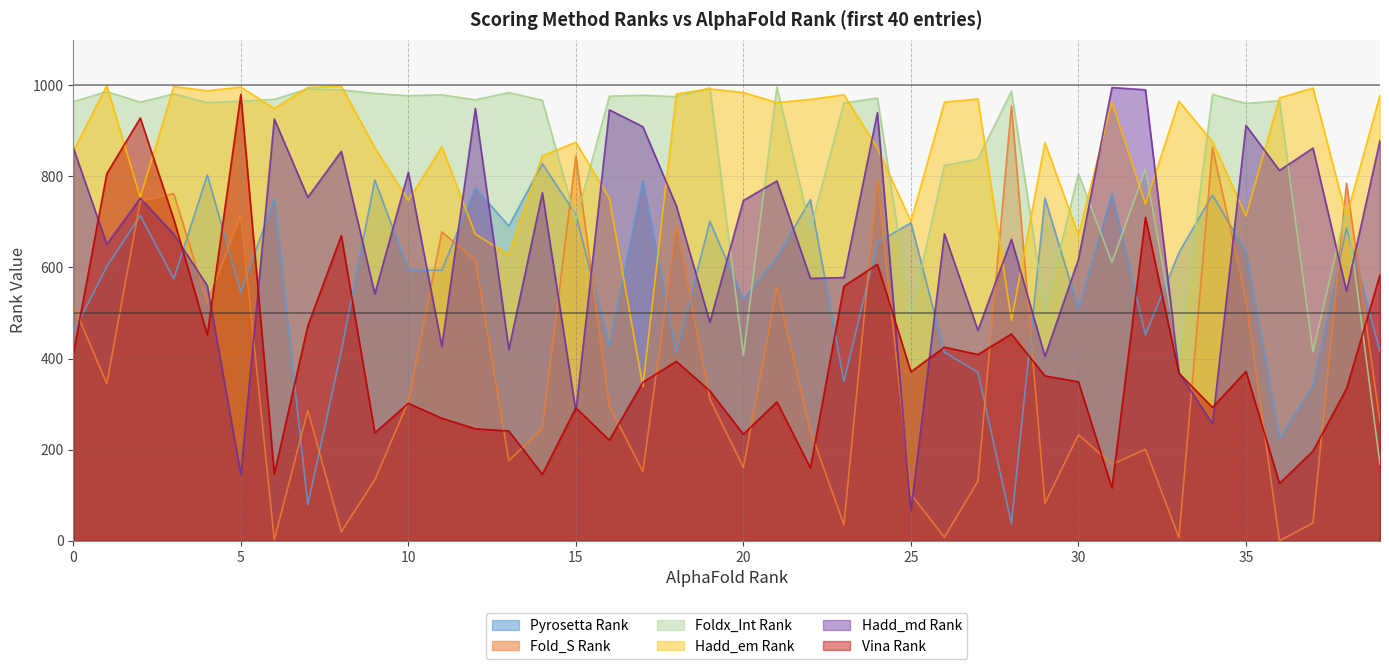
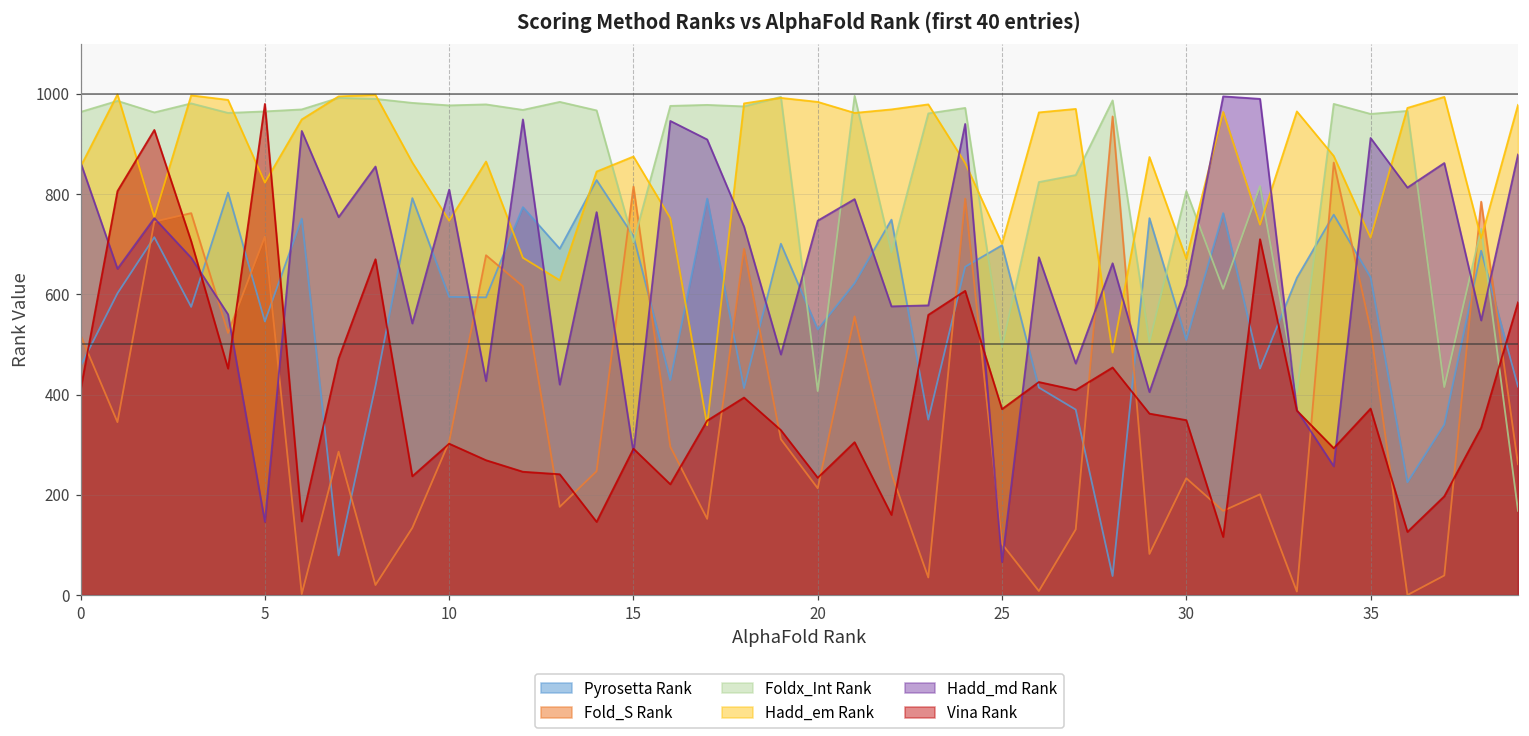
  {
    "Pyrosetta Rank": {
      "0": 460,
      "5": 550,
      "10": 600,
      "15": 720,
      "20": 530,
      "30": 510,
      "35": 630
    },
    "Fold_S Rank": {
      "0": 520,
      "5": 720,
-     "15": 850,
-     "20": 160,
+     "15": 820,
+     "20": 210,
      "25": 100,
      "30": 230,
      "35": 530
    },
    "Foldx_Int Rank": {
      "0": 960,
      "5": 970,
      "10": 980,
      "15": 700,
      "20": 410,
      "25": 500,
      "30": 810,
      "35": 960
    },
    "Hadd_em Rank": {
      "0": 860,
-     "5": 1000,
+     "5": 820,
      "10": 750,
      "15": 880,
      "20": 980,
      "30": 670,
      "35": 710
    },
    "Hadd_md Rank": {
      "0": 860,
      "5": 150,
      "10": 810,
      "15": 280,
      "20": 750,
      "25": 70,
      "30": 620,
      "35": 910
    },
    "Vina Rank": {
      "0": 410,
      "5": 980,
      "15": 290,
      "20": 230,
      "25": 370,
      "30": 350,
      "35": 370
    }
  }
